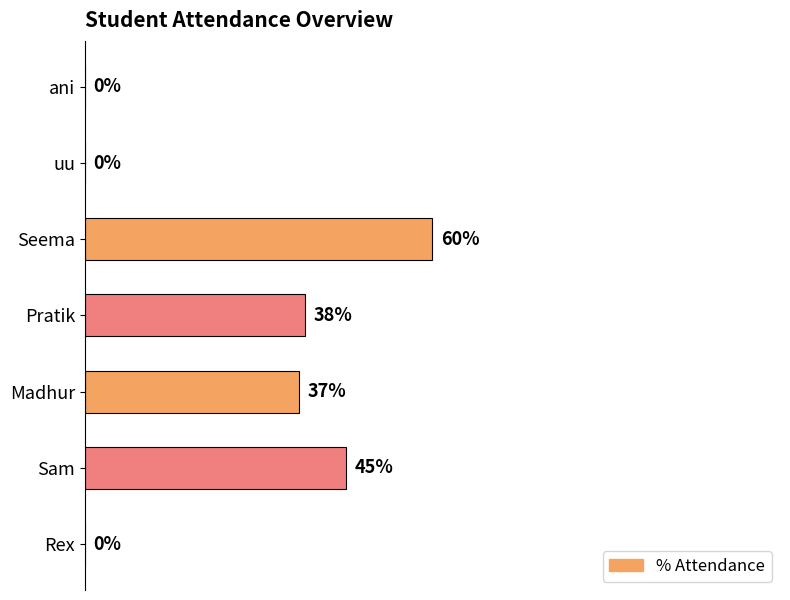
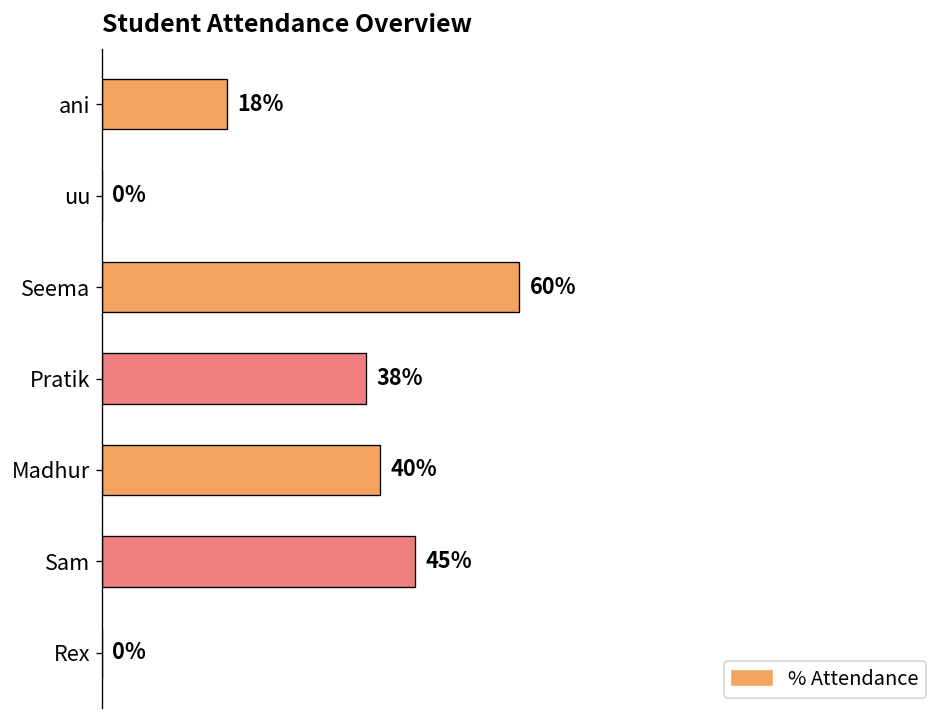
  {
-   "ani": "0%",
+   "ani": "18%",
    "uu": "0%",
    "Seema": "60%",
    "Pratik": "38%",
-   "Madhur": "37%",
+   "Madhur": "40%",
    "Sam": "45%",
    "Rex": "0%"
  }
